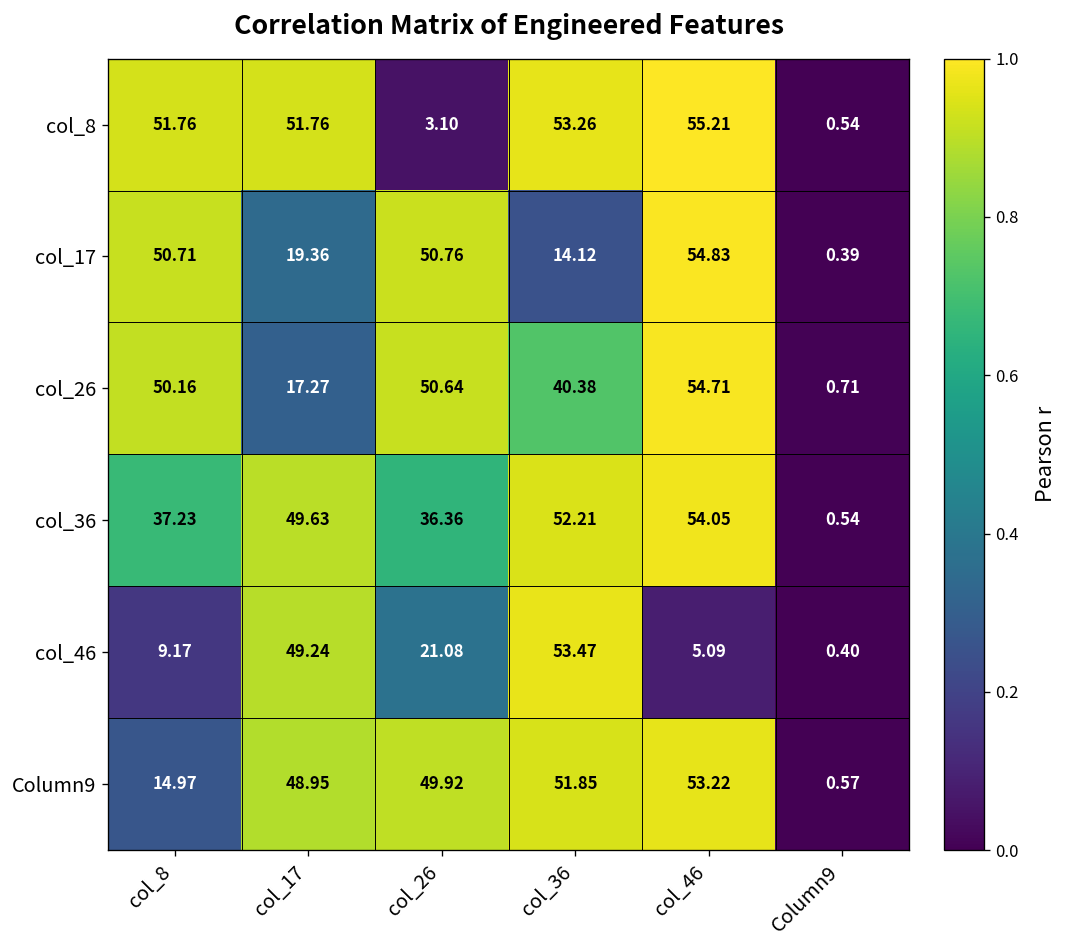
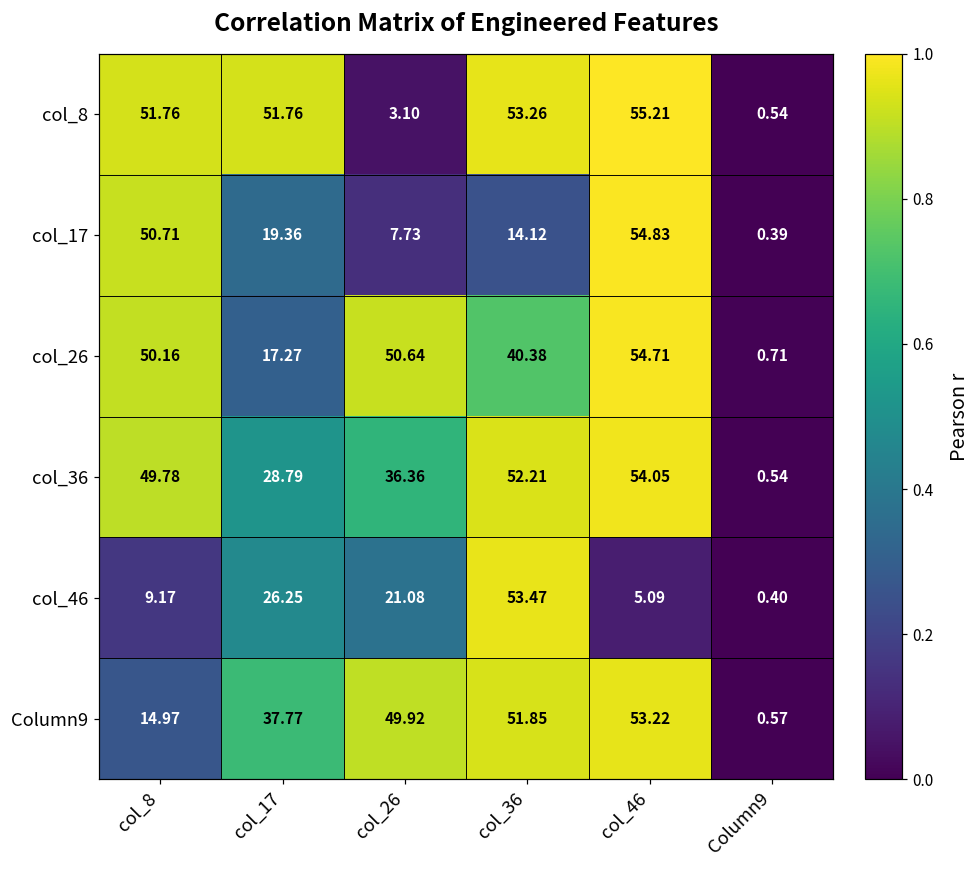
  {
    "col_8": {
      "col_8": 51.76,
      "col_17": 51.76,
      "col_26": 3.10,
      "col_36": 53.26,
      "col_46": 55.21,
      "Column9": 0.54
    },
    "col_17": {
      "col_8": 50.71,
      "col_17": 19.36,
-     "col_26": 50.76,
+     "col_26": 7.73,
      "col_36": 14.12,
      "col_46": 54.83,
      "Column9": 0.39
    },
    "col_26": {
      "col_8": 50.16,
      "col_17": 17.27,
      "col_26": 50.64,
      "col_36": 40.38,
      "col_46": 54.71,
      "Column9": 0.71
    },
    "col_36": {
-     "col_8": 37.23,
-     "col_17": 49.63,
+     "col_8": 49.78,
+     "col_17": 28.79,
      "col_26": 36.36,
      "col_36": 52.21,
      "col_46": 54.05,
      "Column9": 0.54
    },
    "col_46": {
      "col_8": 9.17,
-     "col_17": 49.24,
+     "col_17": 26.25,
      "col_26": 21.08,
      "col_36": 53.47,
      "col_46": 5.09,
      "Column9": 0.40
    },
    "Column9": {
      "col_8": 14.97,
-     "col_17": 48.95,
+     "col_17": 37.77,
      "col_26": 49.92,
      "col_36": 51.85,
      "col_46": 53.22,
      "Column9": 0.57
    }
  }
